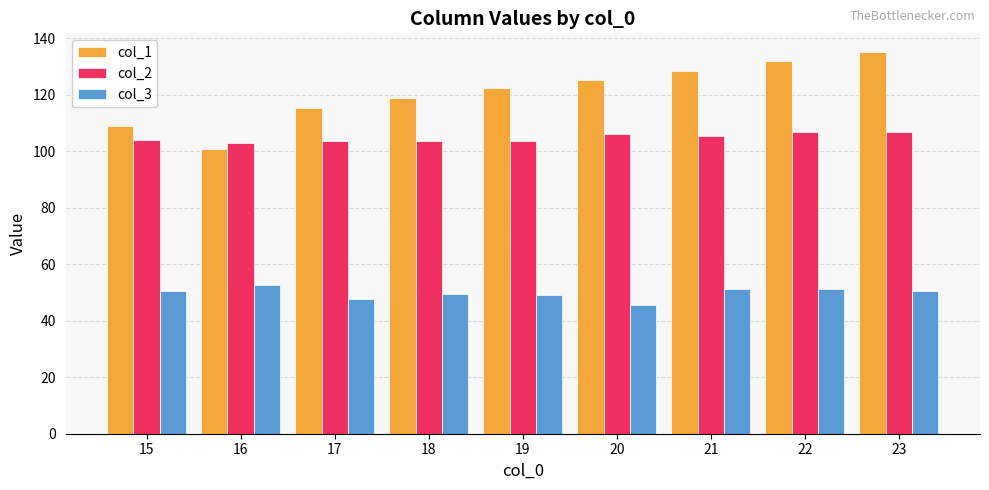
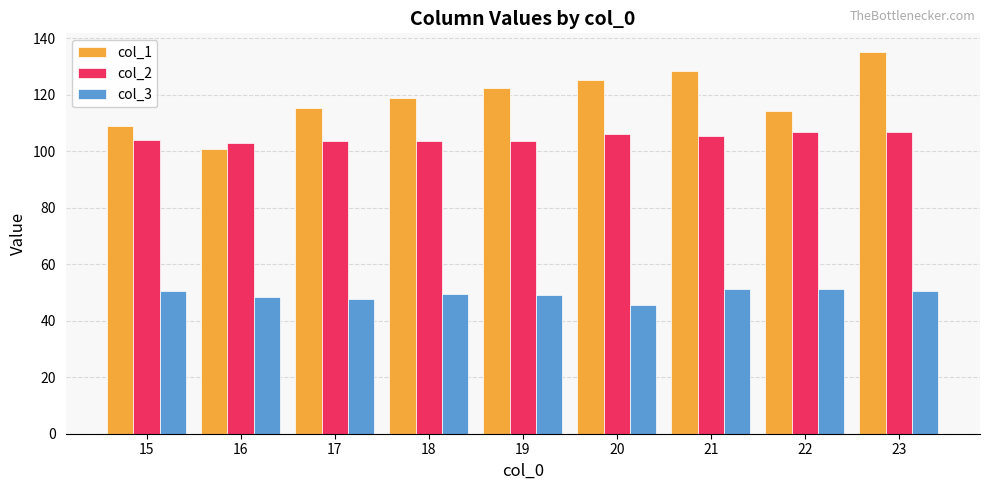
  {
    "col_1": {
      "15": 109,
      "16": 101,
      "17": 115,
      "18": 119,
      "19": 122,
      "20": 125,
      "21": 129,
-     "22": 132,
+     "22": 114,
      "23": 135
    },
    "col_2": {
      "15": 104,
      "16": 103,
      "17": 104,
      "18": 104,
      "19": 104,
      "20": 106,
      "21": 105,
      "22": 107,
      "23": 107
    },
    "col_3": {
      "15": 51,
-     "16": 53,
+     "16": 48,
      "17": 48,
      "18": 50,
      "19": 49,
      "20": 45,
      "21": 51,
      "22": 51,
      "23": 50
    }
  }
